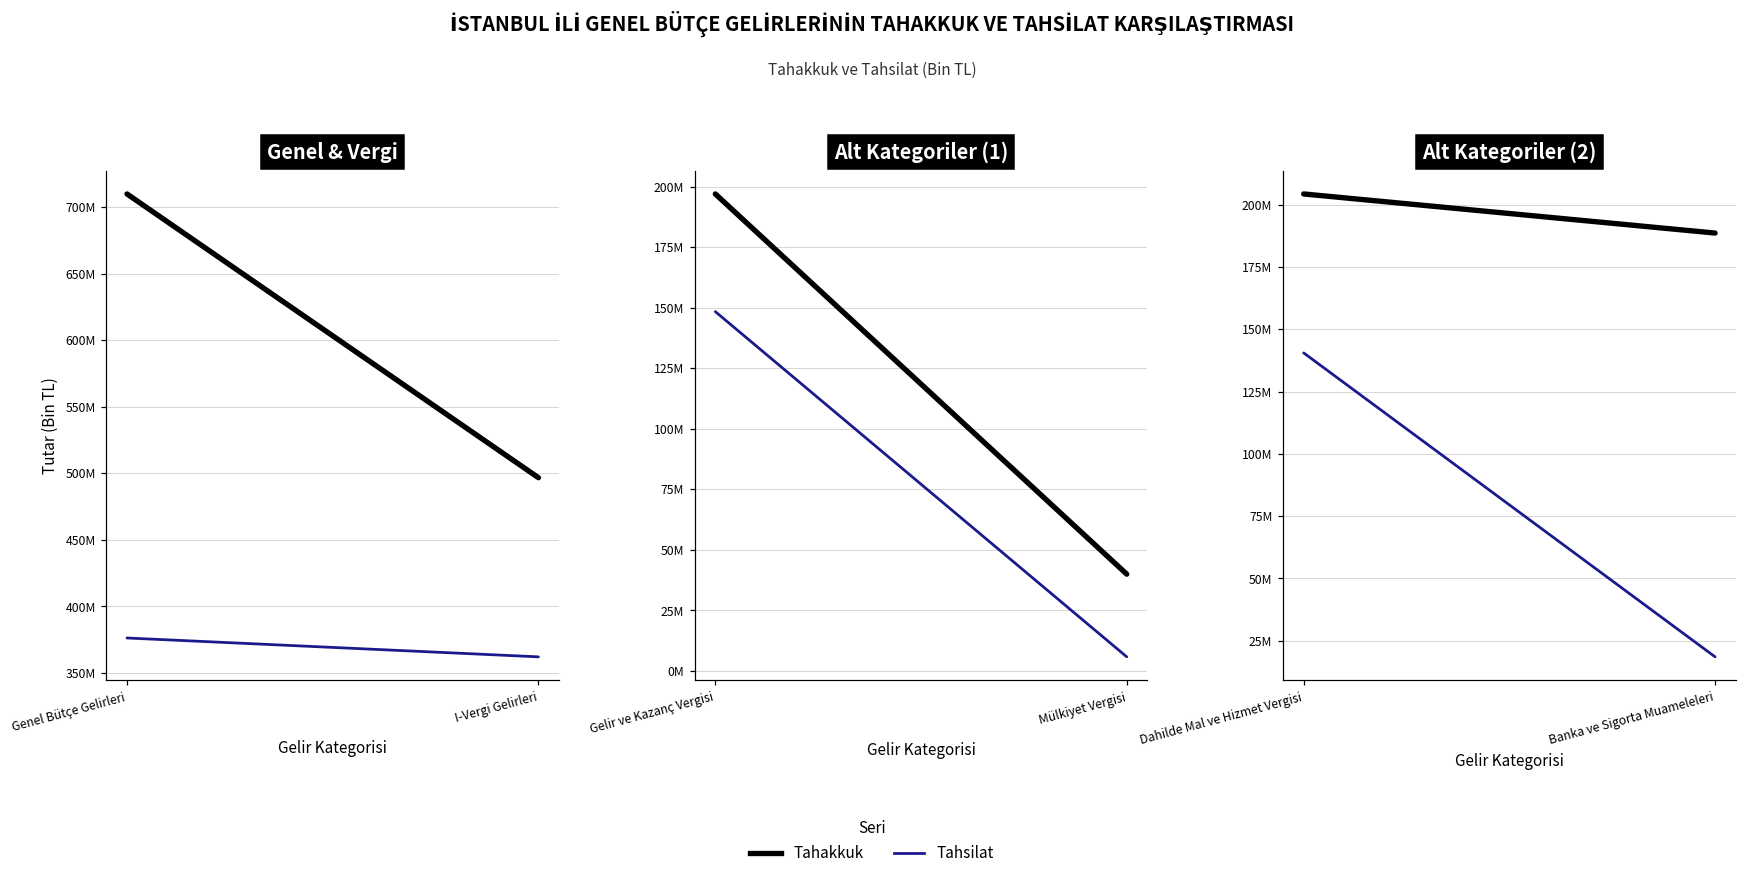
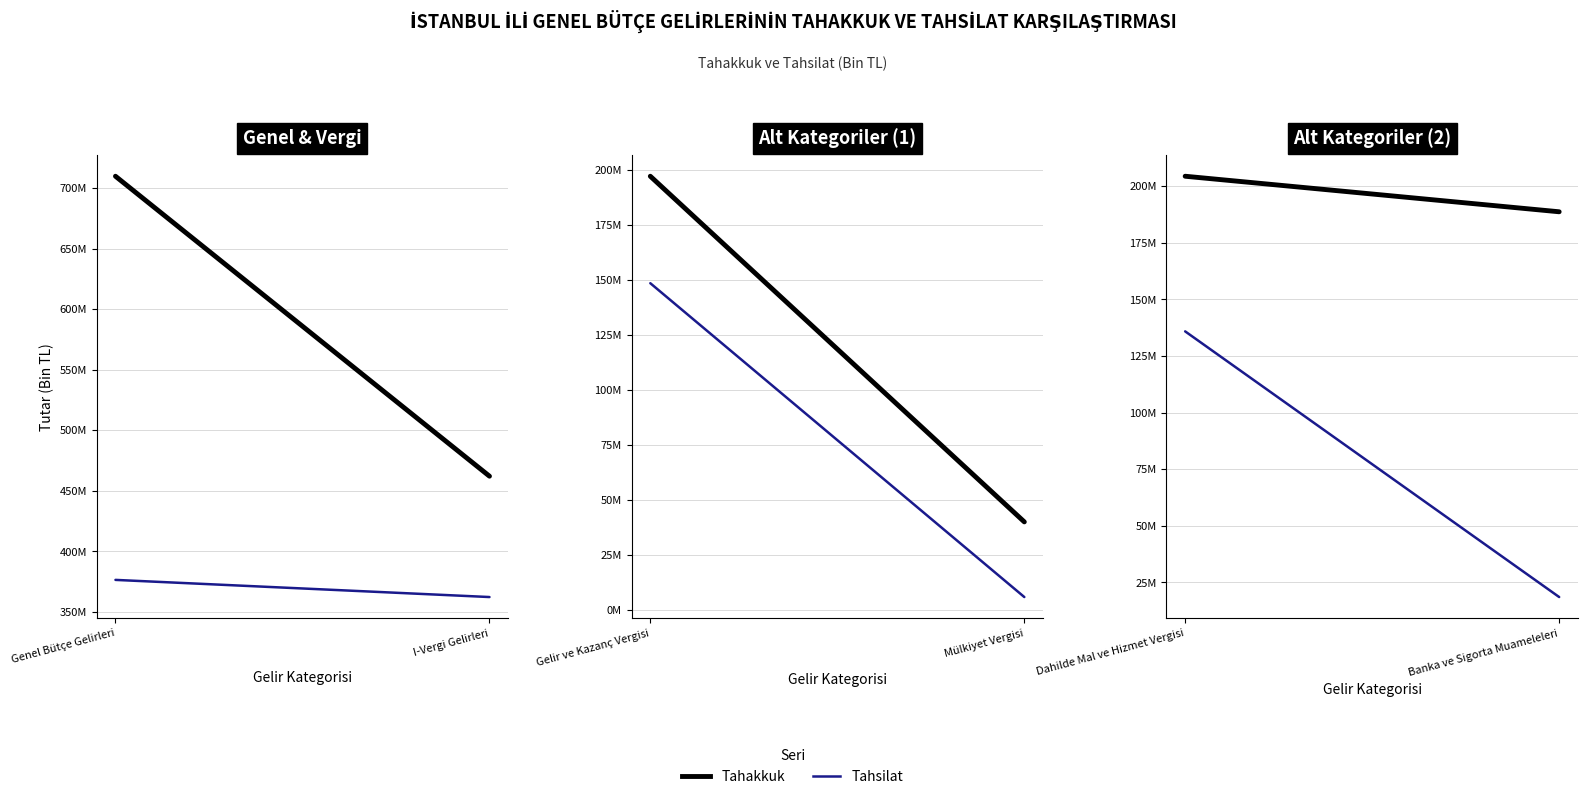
  {
    "Genel & Vergi": {
      "Tahakkuk": {
        "Genel Bütçe Gelirleri": 710000000,
-       "I-Vergi Gelirleri": 497000000
+       "I-Vergi Gelirleri": 462000000
      },
      "Tahsilat": {
        "Genel Bütçe Gelirleri": 376000000,
        "I-Vergi Gelirleri": 362000000
      }
    },
    "Alt Kategoriler (1)": {
      "Tahakkuk": {
        "Gelir ve Kazanç Vergisi": 197000000,
        "Mülkiyet Vergisi": 40000000
      },
      "Tahsilat": {
        "Gelir ve Kazanç Vergisi": 148000000,
        "Mülkiyet Vergisi": 6000000
      }
    },
    "Alt Kategoriler (2)": {
      "Tahakkuk": {
        "Dahilde Mal ve Hizmet Vergisi": 204000000,
        "Banka ve Sigorta Muameleleri": 189000000
      },
      "Tahsilat": {
-       "Dahilde Mal ve Hizmet Vergisi": 141000000,
+       "Dahilde Mal ve Hizmet Vergisi": 136000000,
        "Banka ve Sigorta Muameleleri": 19000000
      }
    }
  }
